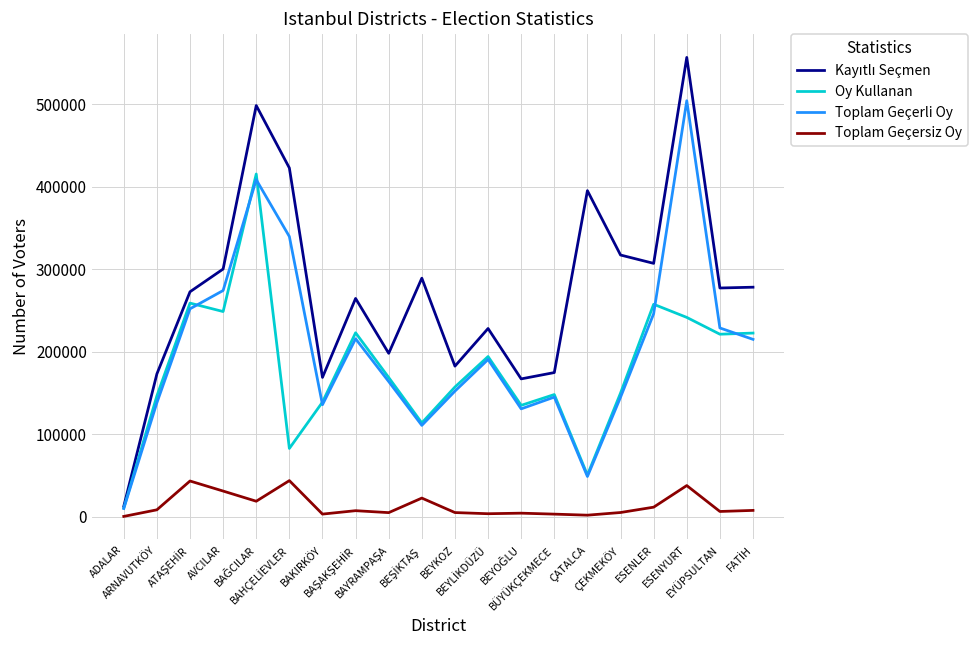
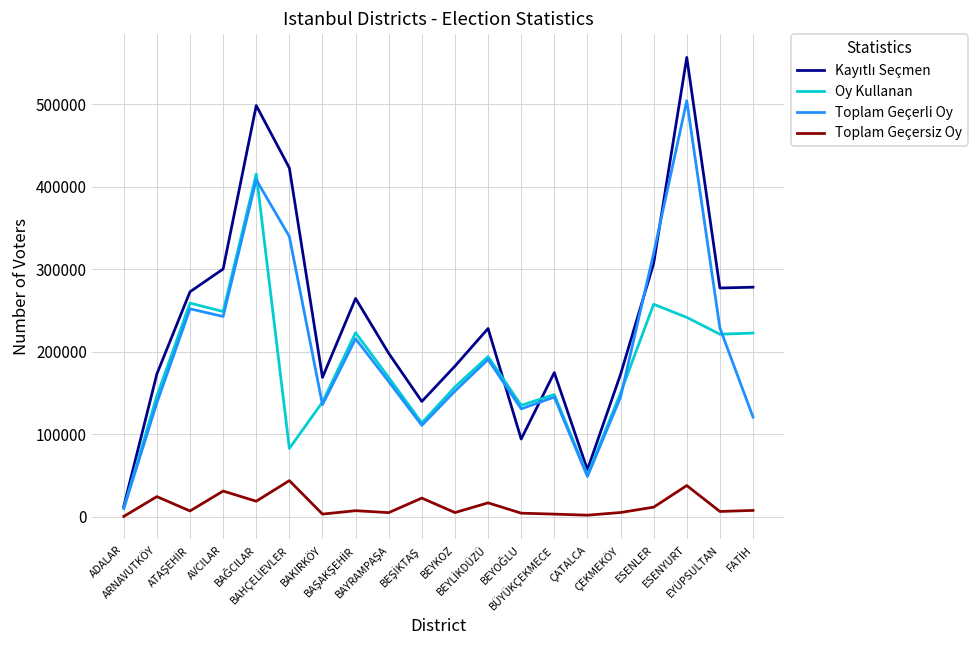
  {
    "Kayıtlı Seçmen": {
      "ARNAVUTKÖY": 170000,
      "ATAŞEHİR": 270000,
      "AVCILAR": 300000,
      "BAĞCILAR": 500000,
      "BAHÇELİEVLER": 420000,
      "BAKIRKÖY": 170000,
      "BAŞAKŞEHİR": 260000,
      "BAYRAMPAŞA": 200000,
-     "BEŞİKTAŞ": 290000,
+     "BEŞİKTAŞ": 140000,
      "BEYKOZ": 180000,
      "BEYLİKDÜZÜ": 230000,
-     "BEYOĞLU": 170000,
+     "BEYOĞLU": 90000,
      "BÜYÜKÇEKMECE": 170000,
-     "ÇATALCA": 400000,
-     "ÇEKMEKÖY": 320000,
+     "ÇATALCA": 60000,
+     "ÇEKMEKÖY": 170000,
      "ESENLER": 310000,
      "ESENYURT": 560000,
      "EYÜPSULTAN": 280000,
      "FATİH": 280000
    },
    "Oy Kullanan": {
      "ARNAVUTKÖY": 150000,
      "ATAŞEHİR": 260000,
      "AVCILAR": 250000,
      "BAĞCILAR": 420000,
      "BAHÇELİEVLER": 80000,
      "BAŞAKŞEHİR": 220000,
      "BAYRAMPAŞA": 170000,
      "BEYKOZ": 160000,
      "BEYLİKDÜZÜ": 190000,
      "BEYOĞLU": 130000,
      "ÇEKMEKÖY": 150000,
      "ESENLER": 260000,
      "ESENYURT": 240000,
      "EYÜPSULTAN": 220000,
      "FATİH": 220000
    },
    "Toplam Geçerli Oy": {
      "ARNAVUTKÖY": 140000,
      "ATAŞEHİR": 250000,
-     "AVCILAR": 270000,
+     "AVCILAR": 240000,
      "BAĞCILAR": 410000,
      "BAHÇELİEVLER": 340000,
      "BAŞAKŞEHİR": 220000,
      "BAYRAMPAŞA": 160000,
      "BEYKOZ": 150000,
      "BEYLİKDÜZÜ": 190000,
      "BEYOĞLU": 130000,
      "ÇEKMEKÖY": 140000,
-     "ESENLER": 250000,
+     "ESENLER": 320000,
      "ESENYURT": 500000,
      "EYÜPSULTAN": 230000,
-     "FATİH": 210000
+     "FATİH": 120000
    },
    "Toplam Geçersiz Oy": {
      "ADALAR": 0,
-     "ARNAVUTKÖY": 10000,
-     "ATAŞEHİR": 40000,
+     "ARNAVUTKÖY": 20000,
+     "ATAŞEHİR": 10000,
      "AVCILAR": 30000,
      "BAĞCILAR": 20000,
      "BAHÇELİEVLER": 40000,
      "BAKIRKÖY": 0,
      "BAŞAKŞEHİR": 10000,
      "BAYRAMPAŞA": 0,
      "BEŞİKTAŞ": 20000,
      "BEYKOZ": 10000,
-     "BEYLİKDÜZÜ": 0,
+     "BEYLİKDÜZÜ": 20000,
      "BEYOĞLU": 0,
      "BÜYÜKÇEKMECE": 0,
      "ÇATALCA": 0,
      "ÇEKMEKÖY": 10000,
      "ESENLER": 10000,
      "ESENYURT": 40000,
      "EYÜPSULTAN": 10000,
      "FATİH": 10000
    }
  }
